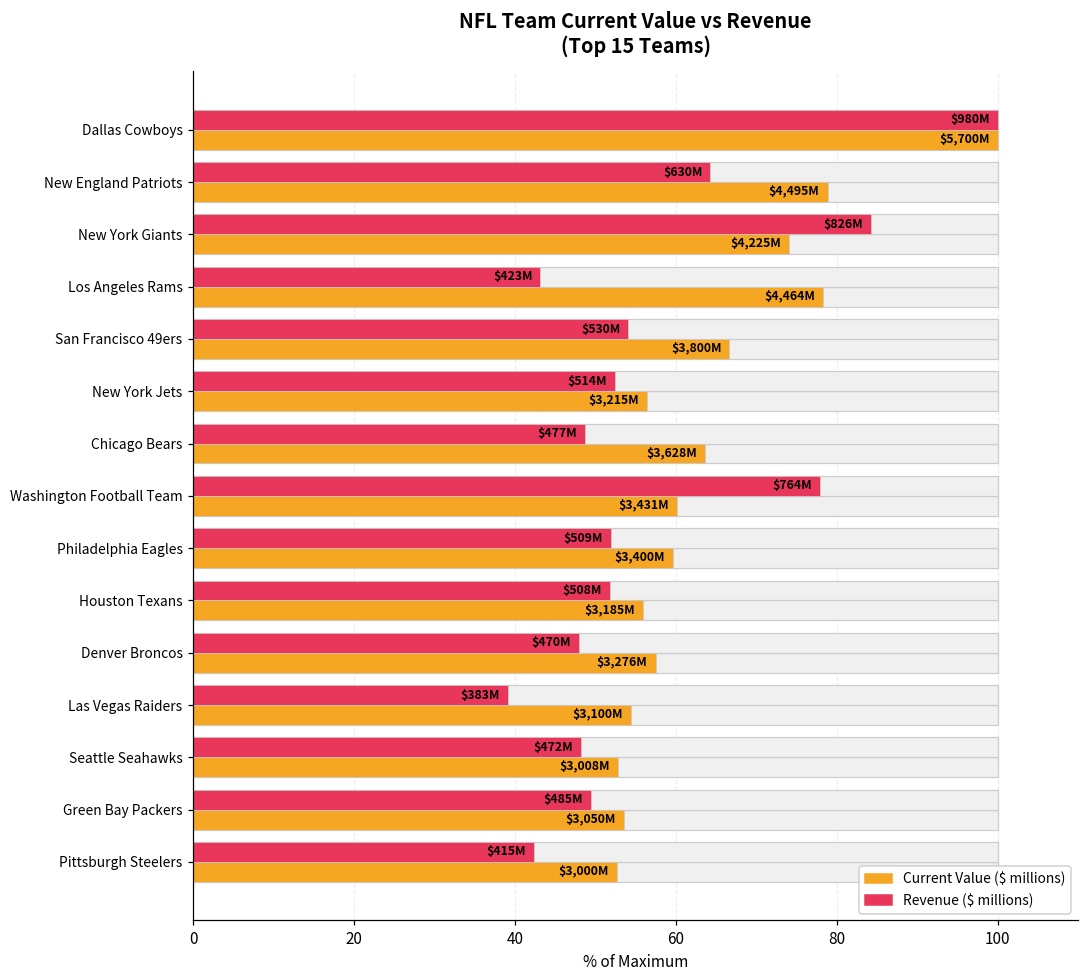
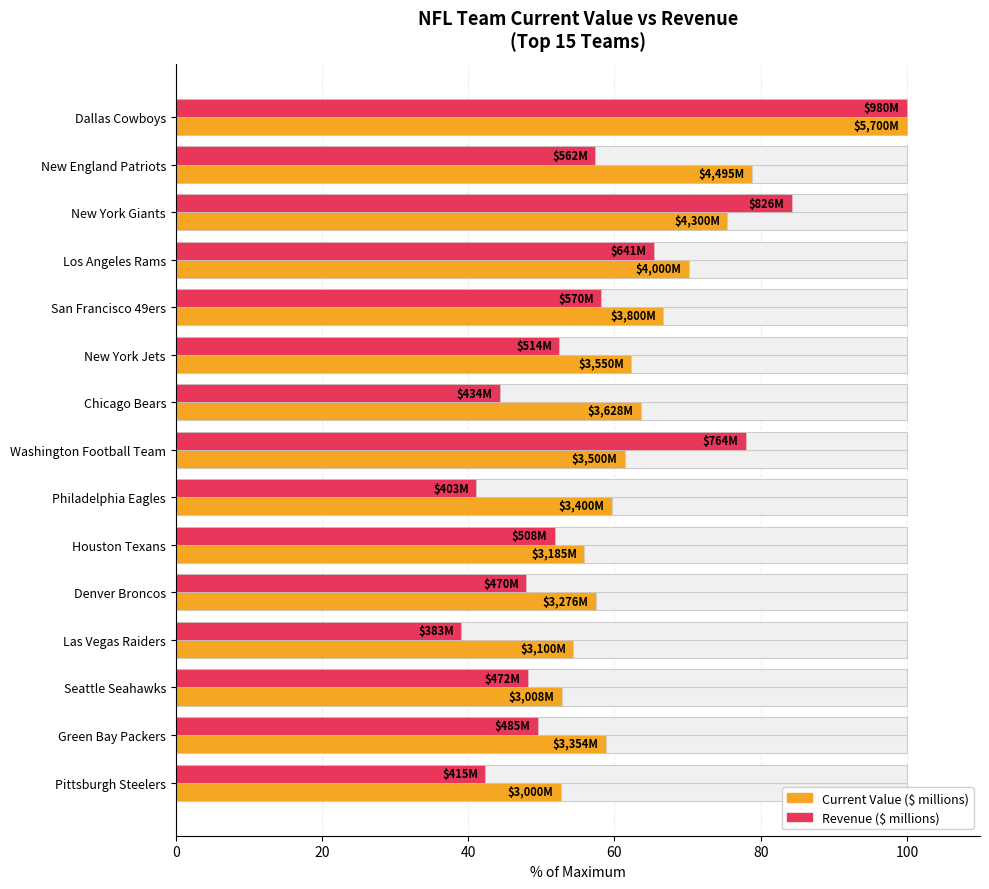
  {
    "Current Value ($ millions)": {
-     "New York Giants": "$4,225M",
-     "Los Angeles Rams": "$4,464M",
-     "New York Jets": "$3,215M",
-     "Washington Football Team": "$3,431M",
-     "Green Bay Packers": "$3,050M"
+     "New York Giants": "$4,300M",
+     "Los Angeles Rams": "$4,000M",
+     "New York Jets": "$3,550M",
+     "Washington Football Team": "$3,500M",
+     "Green Bay Packers": "$3,354M"
    },
    "Revenue ($ millions)": {
-     "New England Patriots": "$630M",
-     "Los Angeles Rams": "$423M",
-     "San Francisco 49ers": "$530M",
-     "Chicago Bears": "$477M",
-     "Philadelphia Eagles": "$509M"
+     "New England Patriots": "$562M",
+     "Los Angeles Rams": "$641M",
+     "San Francisco 49ers": "$570M",
+     "Chicago Bears": "$434M",
+     "Philadelphia Eagles": "$403M"
    }
  }
